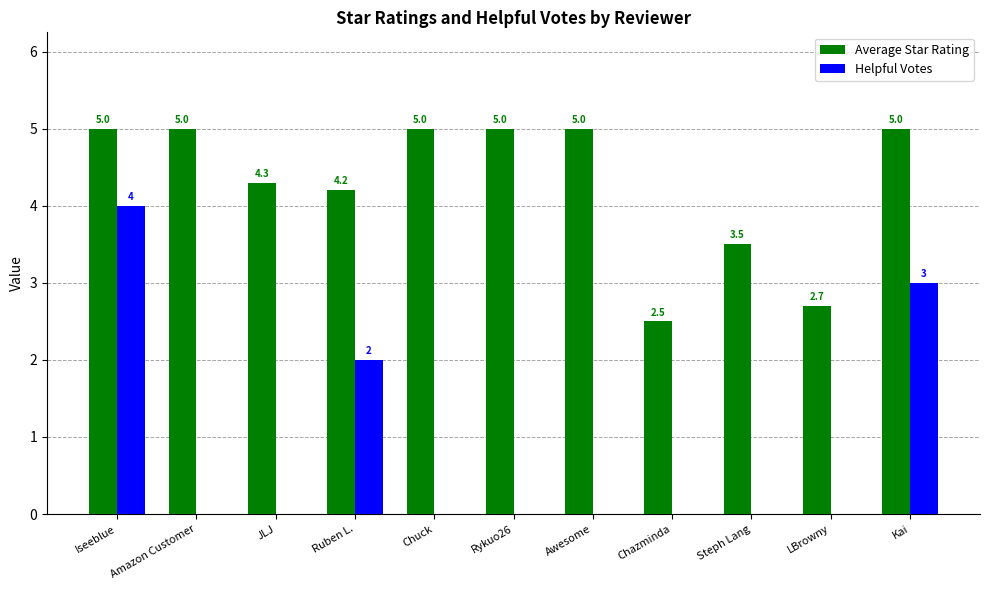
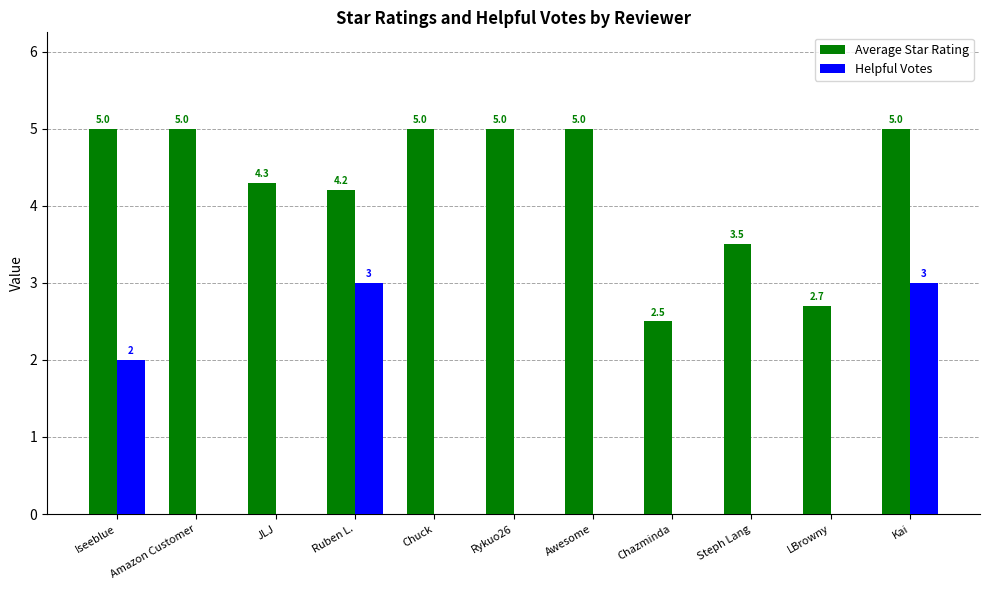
  {
    "Average Star Rating": {
      "Iseeblue": 5.0,
      "Amazon Customer": 5.0,
      "JLJ": 4.3,
      "Ruben L.": 4.2,
      "Chuck": 5.0,
      "Rykuo26": 5.0,
      "Awesome": 5.0,
      "Chazminda": 2.5,
      "Steph Lang": 3.5,
      "LBrowny": 2.7,
      "Kai": 5.0
    },
    "Helpful Votes": {
-     "Iseeblue": 4,
-     "Ruben L.": 2,
+     "Iseeblue": 2,
+     "Ruben L.": 3,
      "Kai": 3
    }
  }
